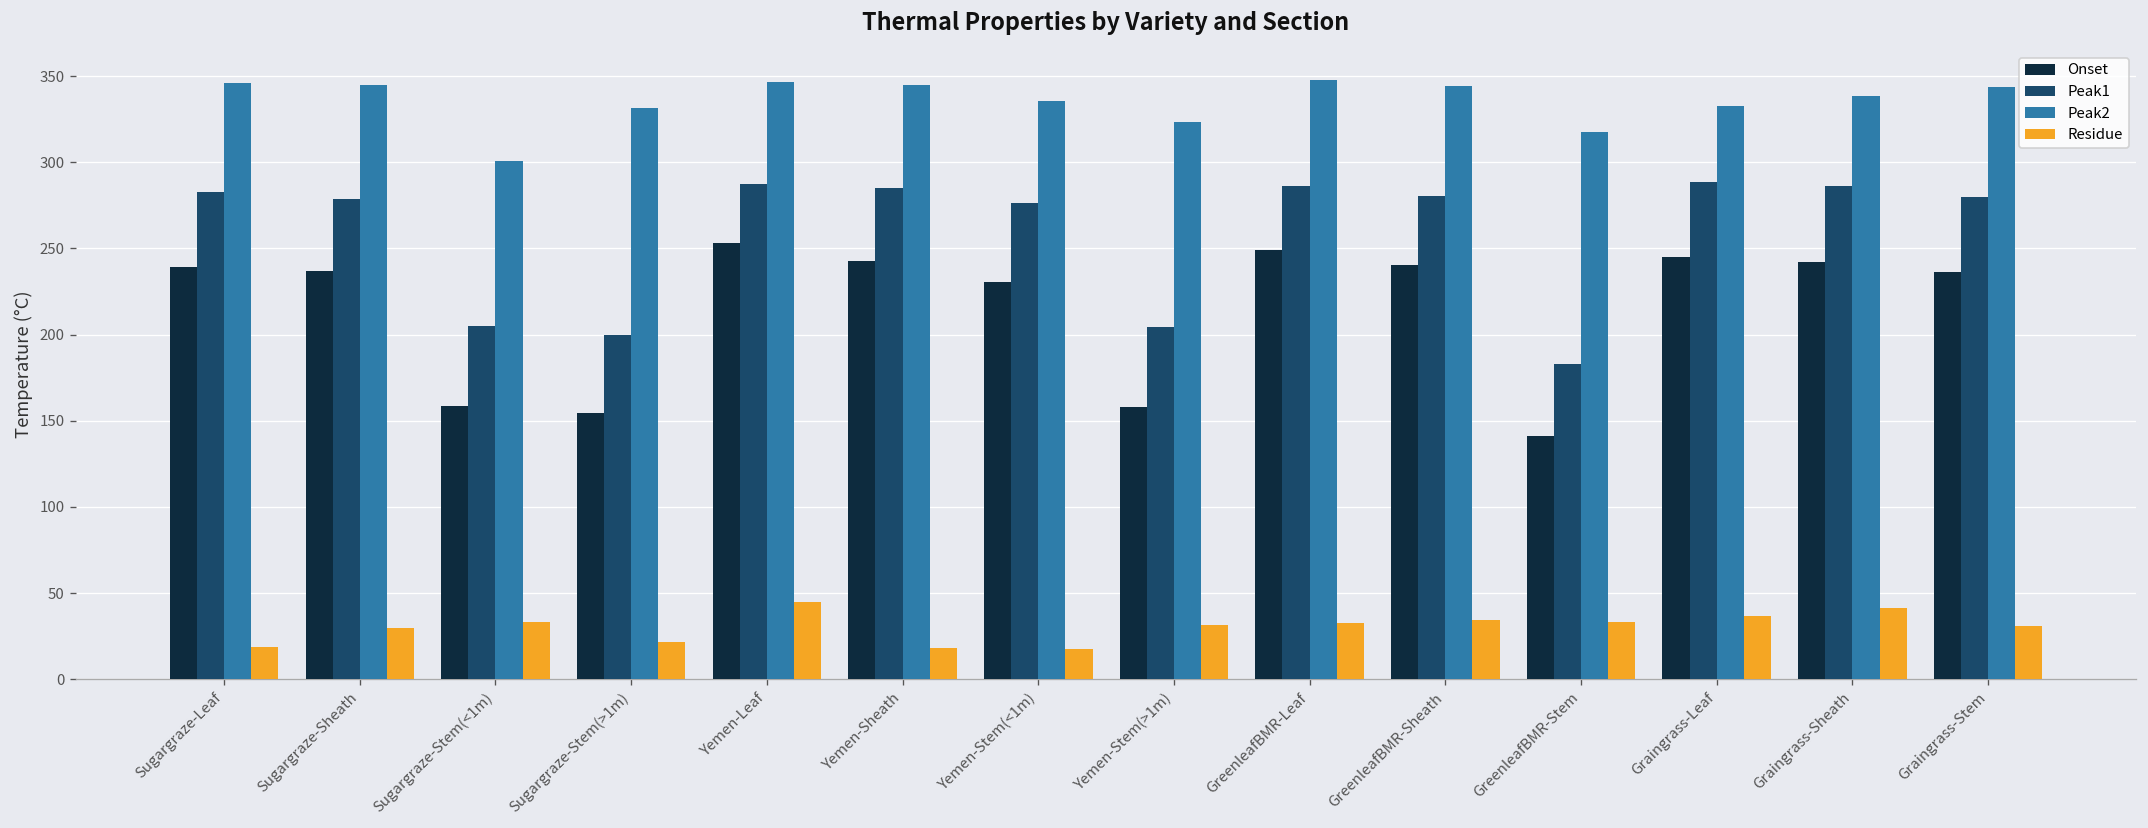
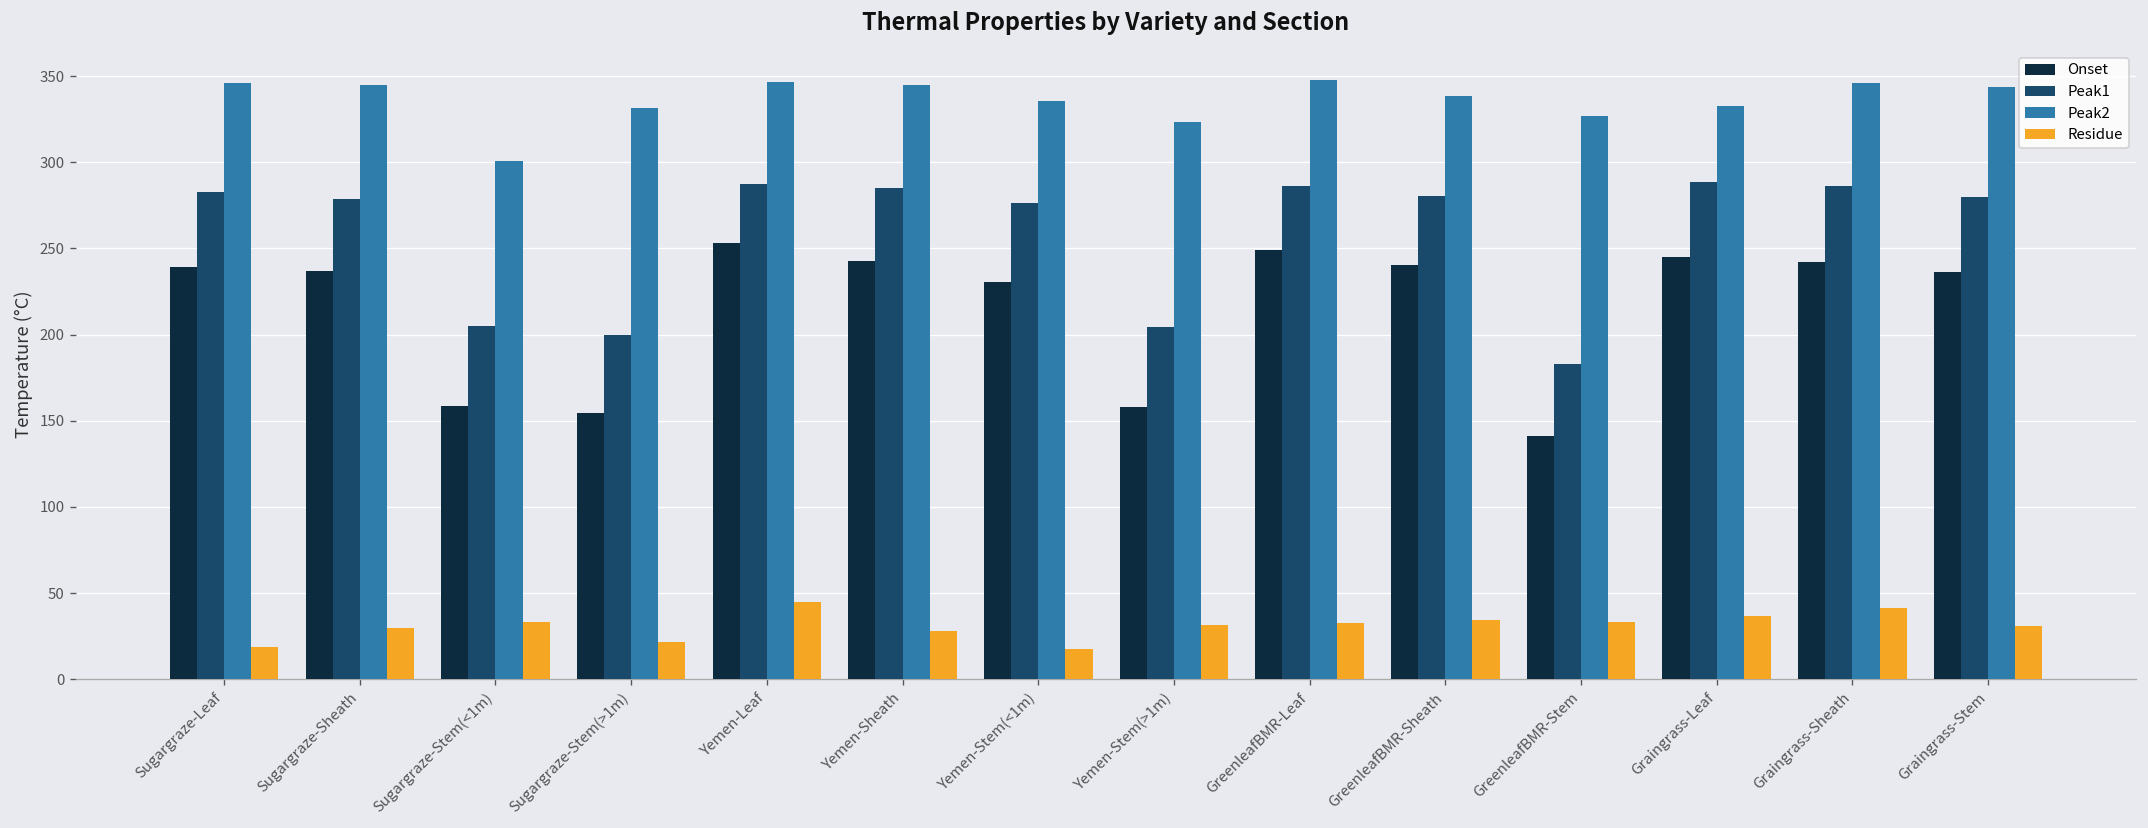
  {
    "Peak2": {
      "Sugargraze-Leaf": 346,
      "Sugargraze-Sheath": 345,
      "Sugargraze-Stem(<1m)": 301,
      "Sugargraze-Stem(>1m)": 332,
      "Yemen-Leaf": 347,
      "Yemen-Sheath": 345,
      "Yemen-Stem(<1m)": 336,
      "Yemen-Stem(>1m)": 323,
      "GreenleafBMR-Leaf": 348,
-     "GreenleafBMR-Sheath": 344,
-     "GreenleafBMR-Stem": 318,
+     "GreenleafBMR-Sheath": 338,
+     "GreenleafBMR-Stem": 327,
      "Graingrass-Leaf": 333,
-     "Graingrass-Sheath": 338,
+     "Graingrass-Sheath": 346,
      "Graingrass-Stem": 344
    },
    "Residue": {
      "Sugargraze-Leaf": 19,
      "Sugargraze-Sheath": 30,
      "Sugargraze-Stem(<1m)": 33,
      "Sugargraze-Stem(>1m)": 22,
      "Yemen-Leaf": 45,
-     "Yemen-Sheath": 18,
+     "Yemen-Sheath": 28,
      "Yemen-Stem(<1m)": 18,
      "Yemen-Stem(>1m)": 31,
      "GreenleafBMR-Leaf": 33,
      "GreenleafBMR-Sheath": 35,
      "GreenleafBMR-Stem": 33,
      "Graingrass-Leaf": 37,
      "Graingrass-Sheath": 41,
      "Graingrass-Stem": 31
    }
  }
